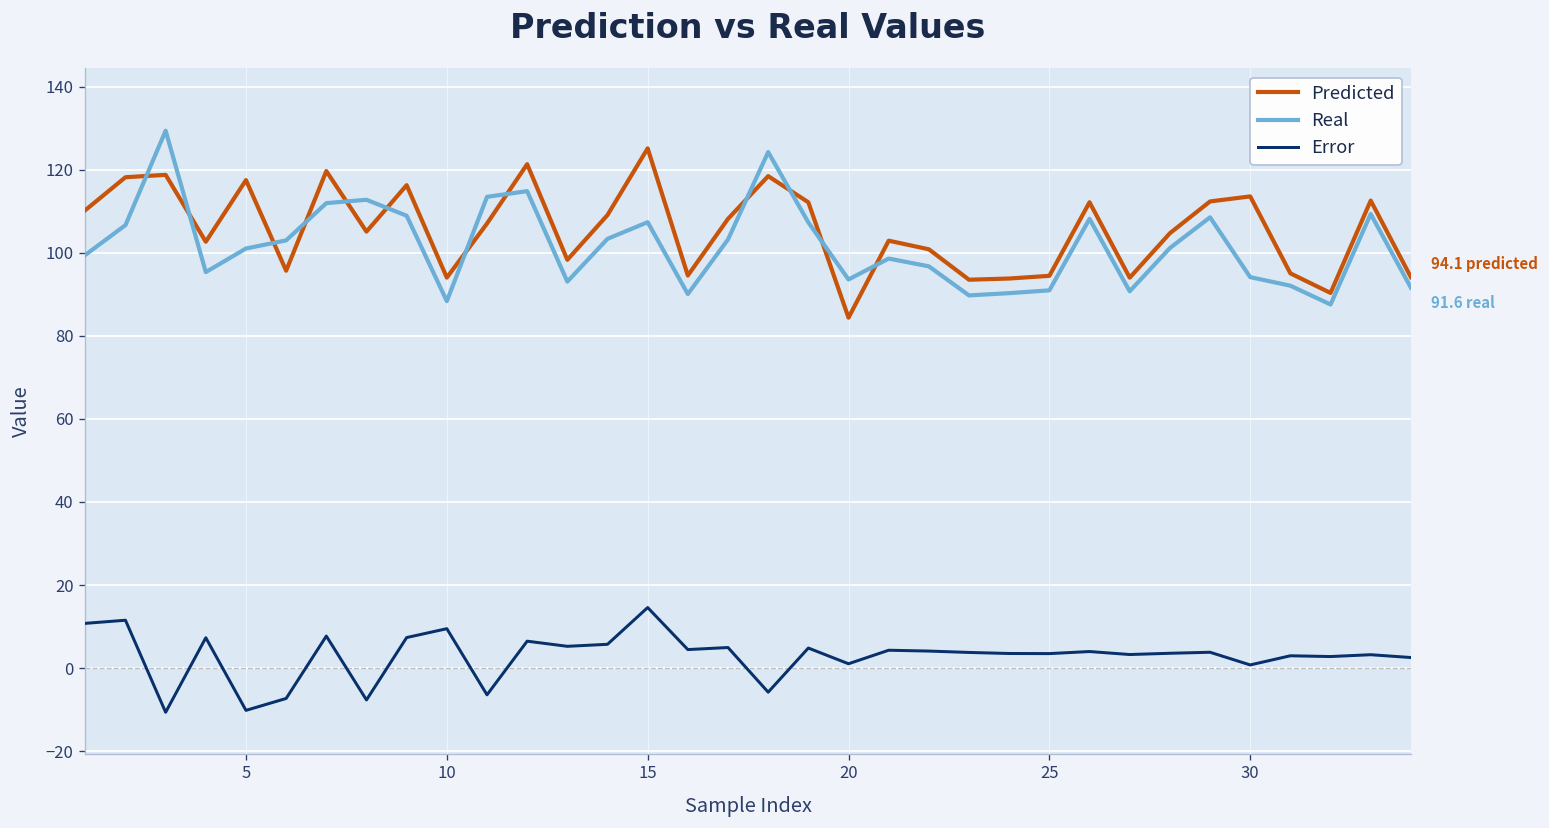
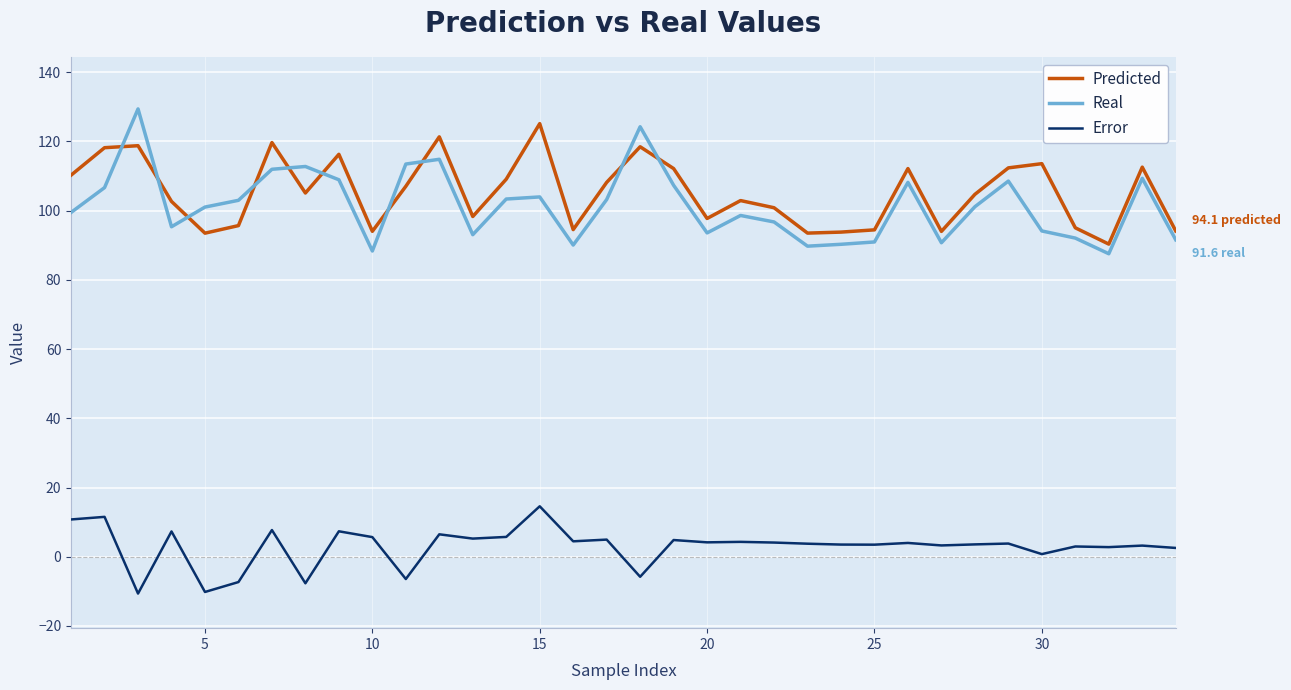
  {
    "Predicted": {
-     "5": 118,
+     "5": 94,
      "10": 94,
      "15": 125,
-     "20": 84,
+     "20": 98,
      "25": 94,
      "30": 114
    },
    "Real": {
      "5": 101,
      "10": 88,
-     "15": 107,
+     "15": 104,
      "20": 94,
      "25": 91,
      "30": 94
    },
    "Error": {
      "5": -10,
-     "10": 9,
+     "10": 6,
      "15": 15,
-     "20": 1,
+     "20": 4,
      "25": 3,
      "30": 1
    }
  }
